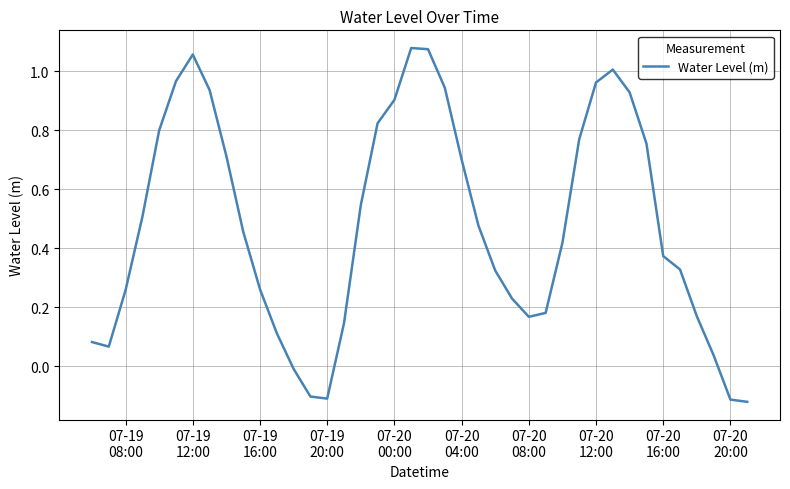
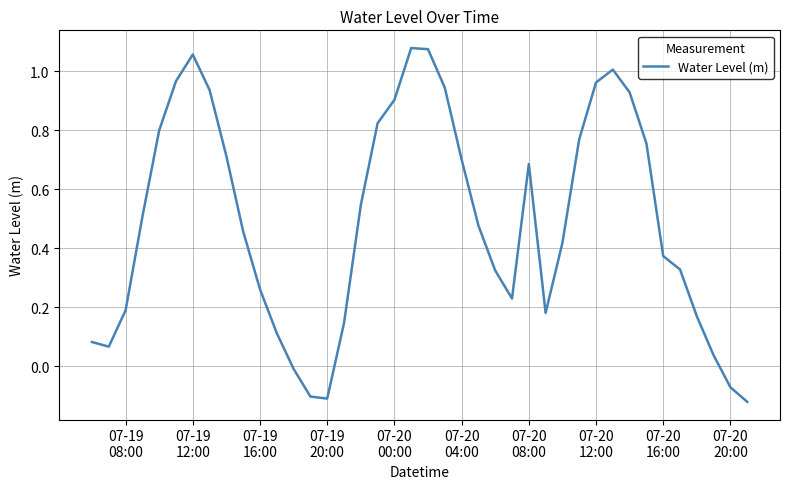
  {
-   "07-19 08:00": 0.26,
+   "07-19 08:00": 0.19,
    "07-19 12:00": 1.06,
    "07-19 16:00": 0.26,
    "07-19 20:00": -0.11,
    "07-20 00:00": 0.90,
    "07-20 04:00": 0.70,
-   "07-20 08:00": 0.17,
+   "07-20 08:00": 0.69,
    "07-20 12:00": 0.96,
    "07-20 16:00": 0.37,
-   "07-20 20:00": -0.11
+   "07-20 20:00": -0.07
  }
